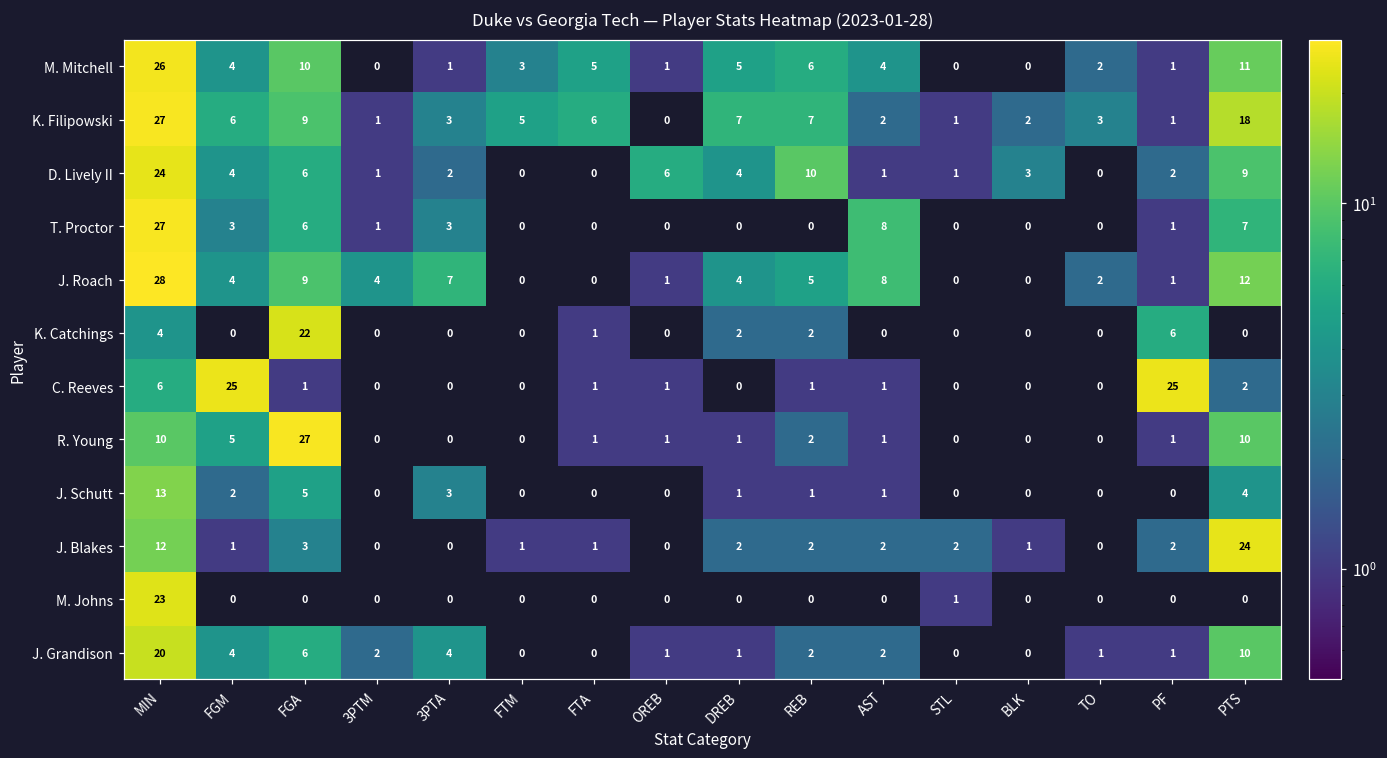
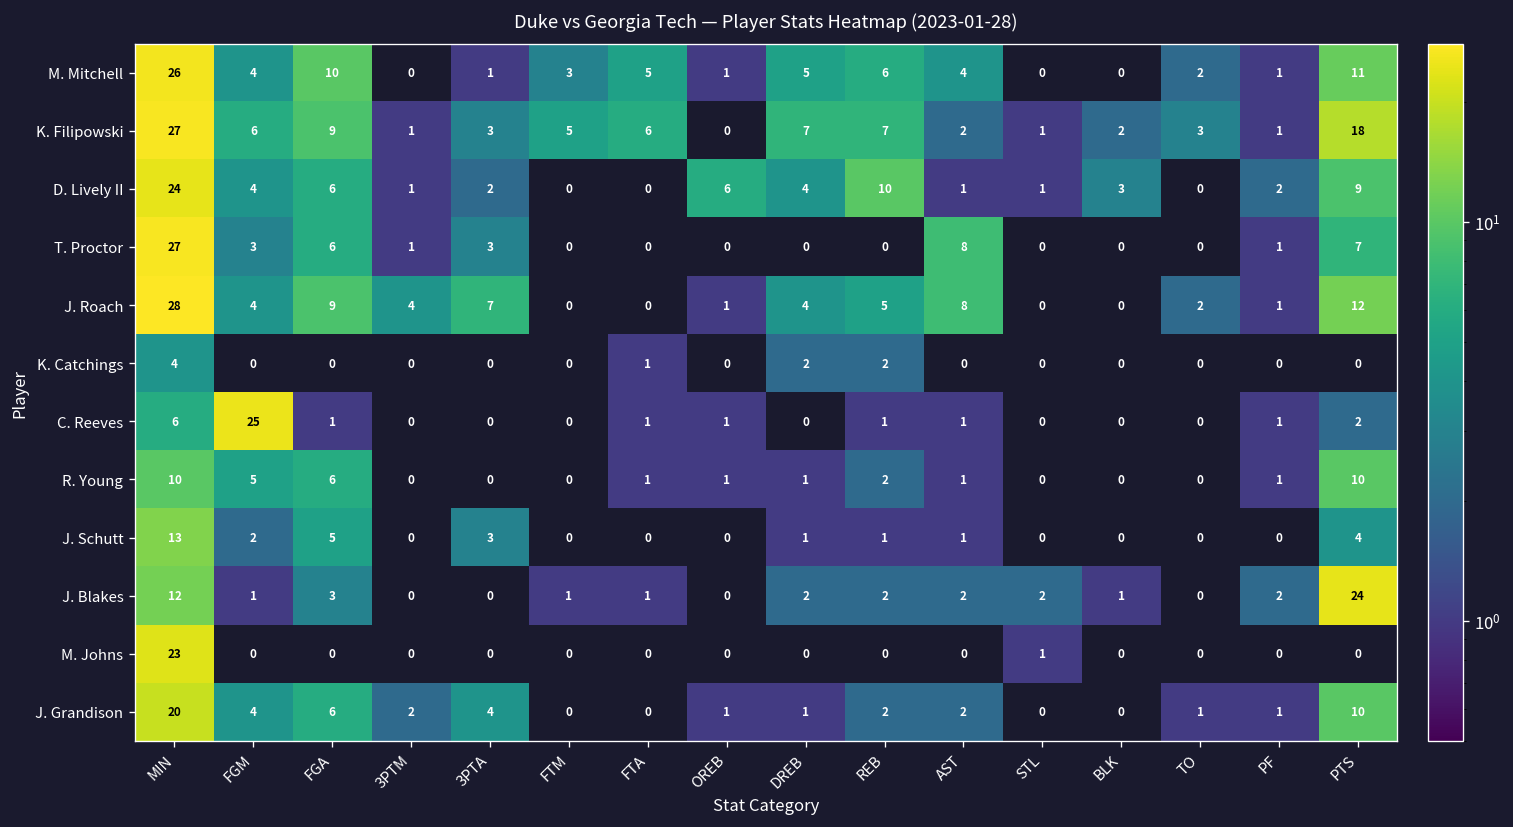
  {
    "M. Mitchell": {
      "MIN": 26,
      "FGM": 4,
      "FGA": 10,
      "3PTM": 0,
      "3PTA": 1,
      "FTM": 3,
      "FTA": 5,
      "OREB": 1,
      "DREB": 5,
      "REB": 6,
      "AST": 4,
      "STL": 0,
      "BLK": 0,
      "TO": 2,
      "PF": 1,
      "PTS": 11
    },
    "K. Filipowski": {
      "MIN": 27,
      "FGM": 6,
      "FGA": 9,
      "3PTM": 1,
      "3PTA": 3,
      "FTM": 5,
      "FTA": 6,
      "OREB": 0,
      "DREB": 7,
      "REB": 7,
      "AST": 2,
      "STL": 1,
      "BLK": 2,
      "TO": 3,
      "PF": 1,
      "PTS": 18
    },
    "D. Lively II": {
      "MIN": 24,
      "FGM": 4,
      "FGA": 6,
      "3PTM": 1,
      "3PTA": 2,
      "FTM": 0,
      "FTA": 0,
      "OREB": 6,
      "DREB": 4,
      "REB": 10,
      "AST": 1,
      "STL": 1,
      "BLK": 3,
      "TO": 0,
      "PF": 2,
      "PTS": 9
    },
    "T. Proctor": {
      "MIN": 27,
      "FGM": 3,
      "FGA": 6,
      "3PTM": 1,
      "3PTA": 3,
      "FTM": 0,
      "FTA": 0,
      "OREB": 0,
      "DREB": 0,
      "REB": 0,
      "AST": 8,
      "STL": 0,
      "BLK": 0,
      "TO": 0,
      "PF": 1,
      "PTS": 7
    },
    "J. Roach": {
      "MIN": 28,
      "FGM": 4,
      "FGA": 9,
      "3PTM": 4,
      "3PTA": 7,
      "FTM": 0,
      "FTA": 0,
      "OREB": 1,
      "DREB": 4,
      "REB": 5,
      "AST": 8,
      "STL": 0,
      "BLK": 0,
      "TO": 2,
      "PF": 1,
      "PTS": 12
    },
    "K. Catchings": {
      "MIN": 4,
      "FGM": 0,
-     "FGA": 22,
+     "FGA": 0,
      "3PTM": 0,
      "3PTA": 0,
      "FTM": 0,
      "FTA": 1,
      "OREB": 0,
      "DREB": 2,
      "REB": 2,
      "AST": 0,
      "STL": 0,
      "BLK": 0,
      "TO": 0,
-     "PF": 6,
+     "PF": 0,
      "PTS": 0
    },
    "C. Reeves": {
      "MIN": 6,
      "FGM": 25,
      "FGA": 1,
      "3PTM": 0,
      "3PTA": 0,
      "FTM": 0,
      "FTA": 1,
      "OREB": 1,
      "DREB": 0,
      "REB": 1,
      "AST": 1,
      "STL": 0,
      "BLK": 0,
      "TO": 0,
-     "PF": 25,
+     "PF": 1,
      "PTS": 2
    },
    "R. Young": {
      "MIN": 10,
      "FGM": 5,
-     "FGA": 27,
+     "FGA": 6,
      "3PTM": 0,
      "3PTA": 0,
      "FTM": 0,
      "FTA": 1,
      "OREB": 1,
      "DREB": 1,
      "REB": 2,
      "AST": 1,
      "STL": 0,
      "BLK": 0,
      "TO": 0,
      "PF": 1,
      "PTS": 10
    },
    "J. Schutt": {
      "MIN": 13,
      "FGM": 2,
      "FGA": 5,
      "3PTM": 0,
      "3PTA": 3,
      "FTM": 0,
      "FTA": 0,
      "OREB": 0,
      "DREB": 1,
      "REB": 1,
      "AST": 1,
      "STL": 0,
      "BLK": 0,
      "TO": 0,
      "PF": 0,
      "PTS": 4
    },
    "J. Blakes": {
      "MIN": 12,
      "FGM": 1,
      "FGA": 3,
      "3PTM": 0,
      "3PTA": 0,
      "FTM": 1,
      "FTA": 1,
      "OREB": 0,
      "DREB": 2,
      "REB": 2,
      "AST": 2,
      "STL": 2,
      "BLK": 1,
      "TO": 0,
      "PF": 2,
      "PTS": 24
    },
    "M. Johns": {
      "MIN": 23,
      "FGM": 0,
      "FGA": 0,
      "3PTM": 0,
      "3PTA": 0,
      "FTM": 0,
      "FTA": 0,
      "OREB": 0,
      "DREB": 0,
      "REB": 0,
      "AST": 0,
      "STL": 1,
      "BLK": 0,
      "TO": 0,
      "PF": 0,
      "PTS": 0
    },
    "J. Grandison": {
      "MIN": 20,
      "FGM": 4,
      "FGA": 6,
      "3PTM": 2,
      "3PTA": 4,
      "FTM": 0,
      "FTA": 0,
      "OREB": 1,
      "DREB": 1,
      "REB": 2,
      "AST": 2,
      "STL": 0,
      "BLK": 0,
      "TO": 1,
      "PF": 1,
      "PTS": 10
    }
  }
